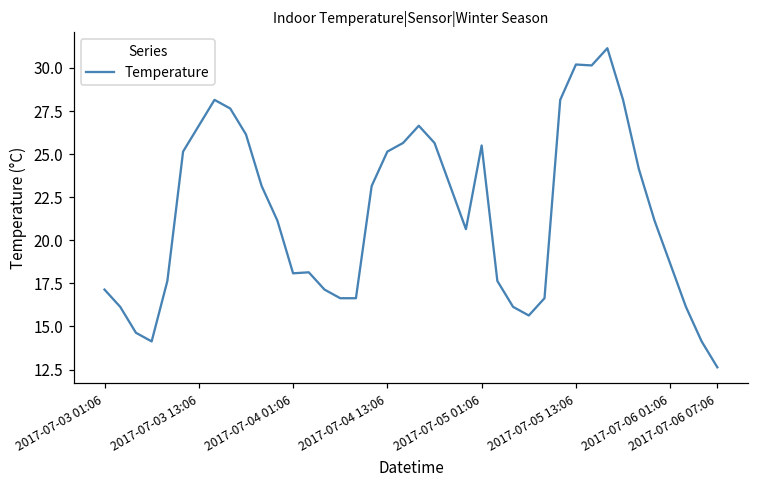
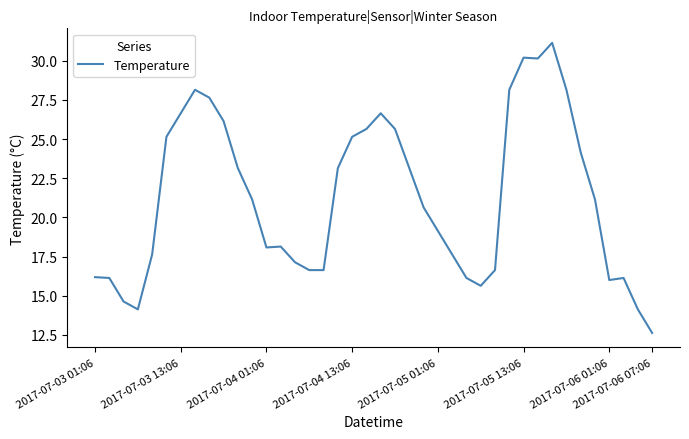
  {
-   "2017-07-03 01:06": 17.1,
+   "2017-07-03 01:06": 16.2,
    "2017-07-03 13:06": 26.7,
    "2017-07-04 01:06": 18.1,
    "2017-07-04 13:06": 25.2,
-   "2017-07-05 01:06": 25.5,
+   "2017-07-05 01:06": 19.1,
    "2017-07-05 13:06": 30.2,
-   "2017-07-06 01:06": 18.6,
+   "2017-07-06 01:06": 16.0,
    "2017-07-06 07:06": 12.6
  }
